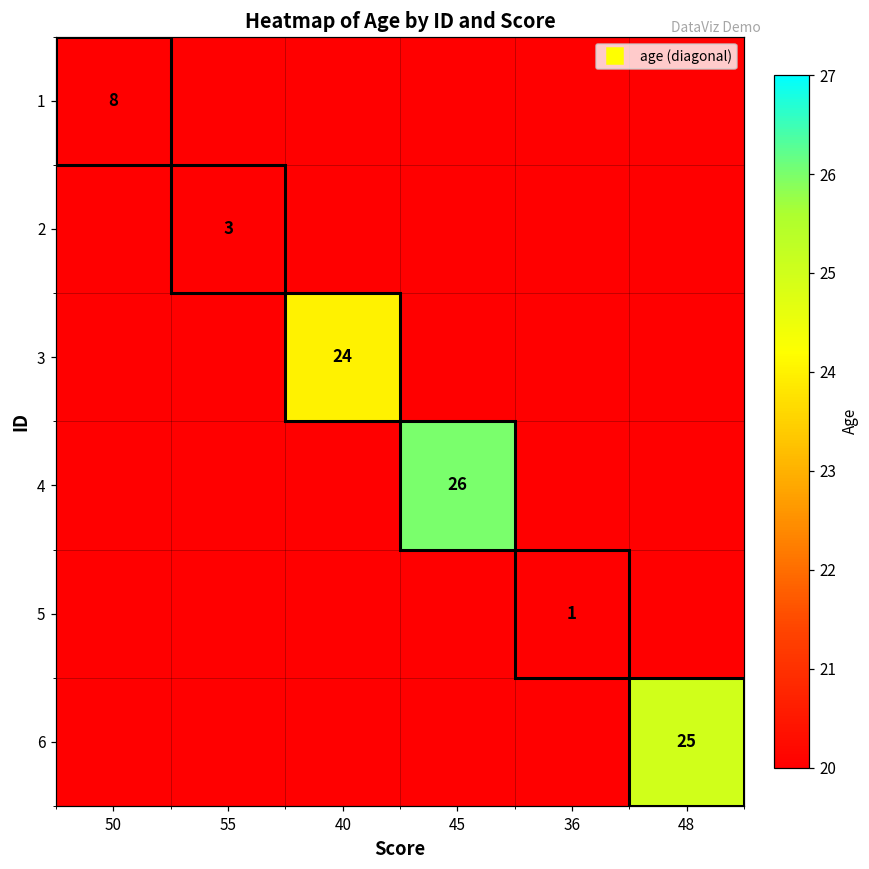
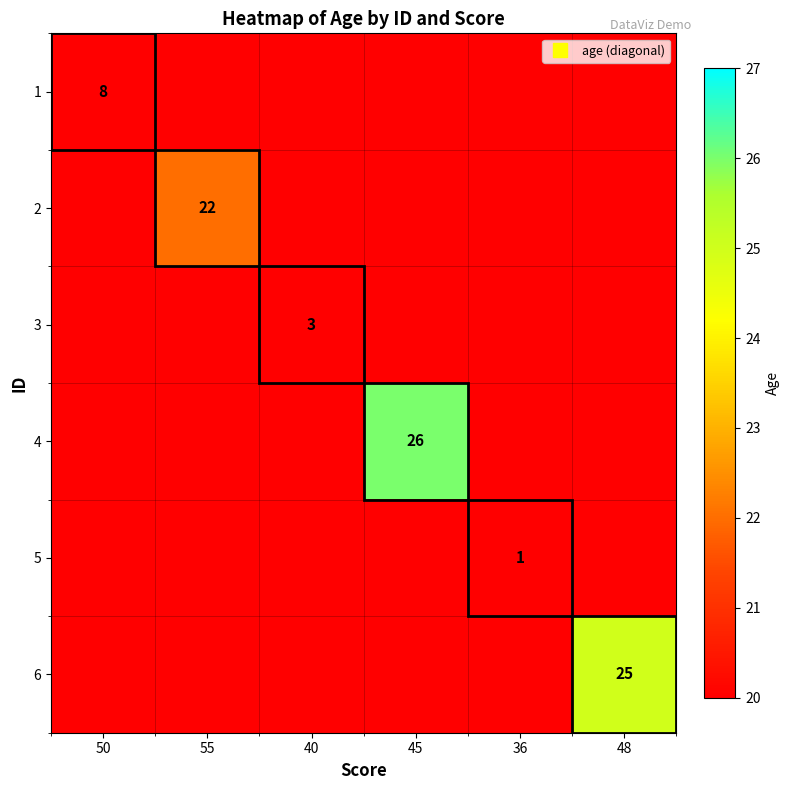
  {
    "1": {
      "50": 8
    },
    "2": {
-     "55": 3
+     "55": 22
    },
    "3": {
-     "40": 24
+     "40": 3
    },
    "4": {
      "45": 26
    },
    "5": {
      "36": 1
    },
    "6": {
      "48": 25
    }
  }
